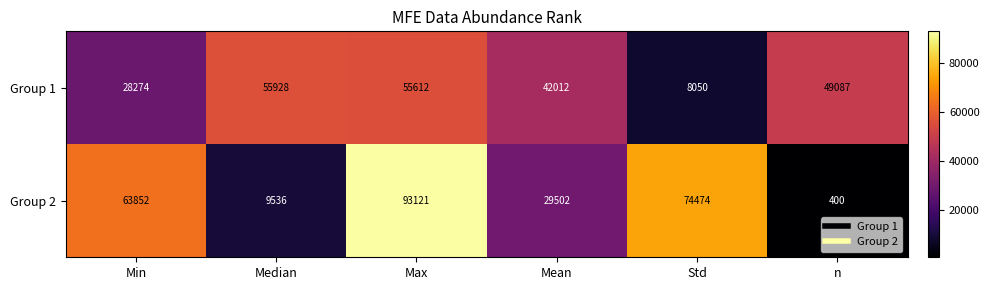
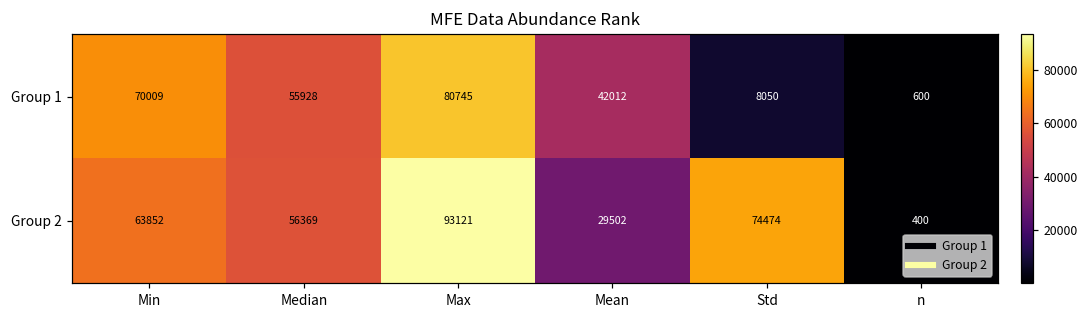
  {
    "Group 1": {
-     "Min": 28274,
+     "Min": 70009,
      "Median": 55928,
-     "Max": 55612,
+     "Max": 80745,
      "Mean": 42012,
      "Std": 8050,
-     "n": 49087
+     "n": 600
    },
    "Group 2": {
      "Min": 63852,
-     "Median": 9536,
+     "Median": 56369,
      "Max": 93121,
      "Mean": 29502,
      "Std": 74474,
      "n": 400
    }
  }
